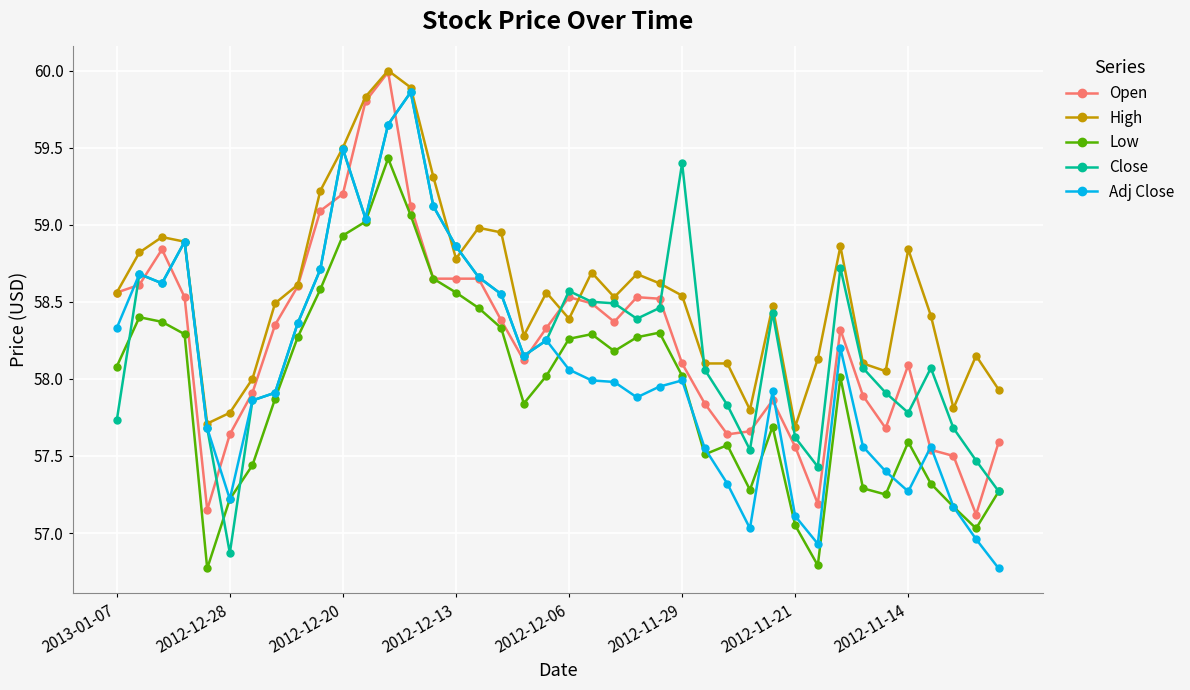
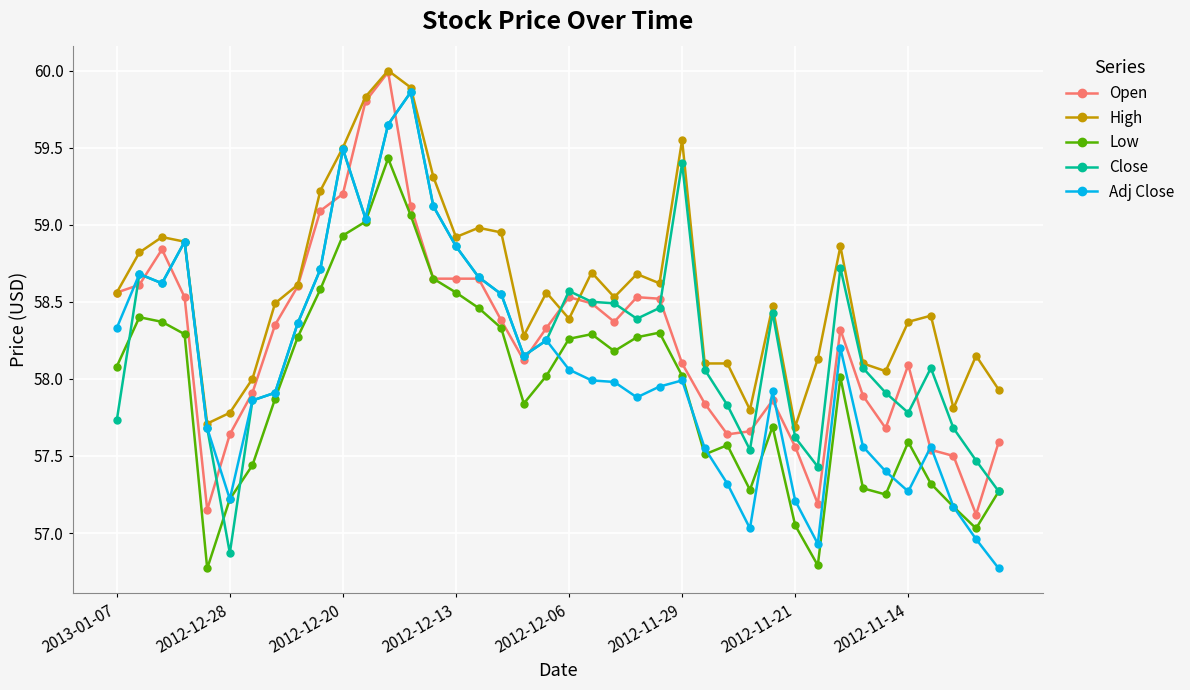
  {
    "Open": {
      "2012-12-28": 57.64,
      "2012-12-20": 59.20,
      "2012-12-13": 58.65,
      "2012-12-06": 58.53,
      "2012-11-29": 58.10,
      "2012-11-21": 57.56,
      "2012-11-14": 58.09
    },
    "High": {
      "2012-12-28": 57.78,
-     "2012-12-13": 58.78,
+     "2012-12-13": 58.92,
      "2012-12-06": 58.39,
-     "2012-11-29": 58.54,
+     "2012-11-29": 59.55,
      "2012-11-21": 57.69,
-     "2012-11-14": 58.84
+     "2012-11-14": 58.37
    },
    "Low": {
      "2013-01-07": 58.08,
      "2012-12-20": 58.93,
      "2012-12-13": 58.56,
      "2012-12-06": 58.26,
      "2012-11-29": 58.02,
      "2012-11-21": 57.05,
      "2012-11-14": 57.59
    },
    "Close": {
      "2013-01-07": 57.73,
      "2012-12-28": 56.87,
      "2012-12-06": 58.57,
      "2012-11-29": 59.40,
      "2012-11-21": 57.62,
      "2012-11-14": 57.78
    },
    "Adj Close": {
      "2013-01-07": 58.33,
      "2012-12-06": 58.06,
      "2012-11-29": 57.99,
-     "2012-11-21": 57.11,
+     "2012-11-21": 57.21,
      "2012-11-14": 57.27
    }
  }
